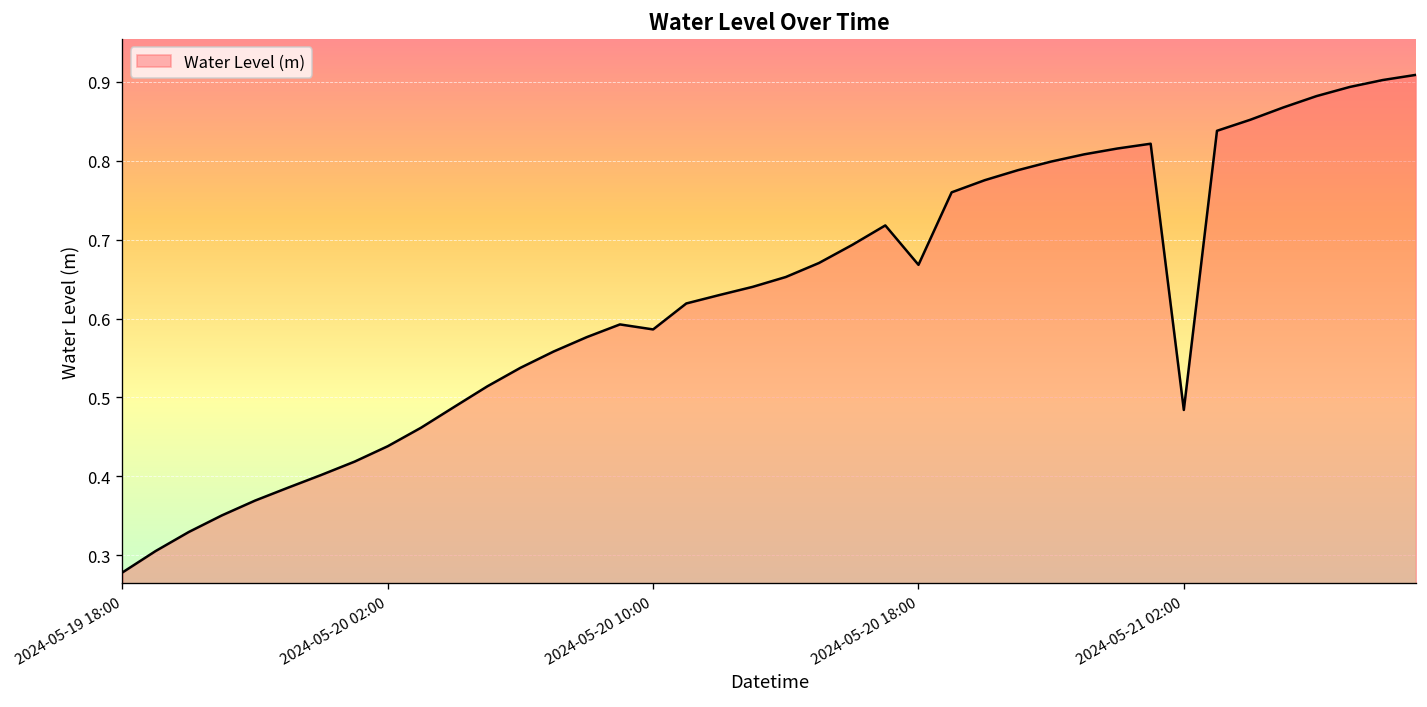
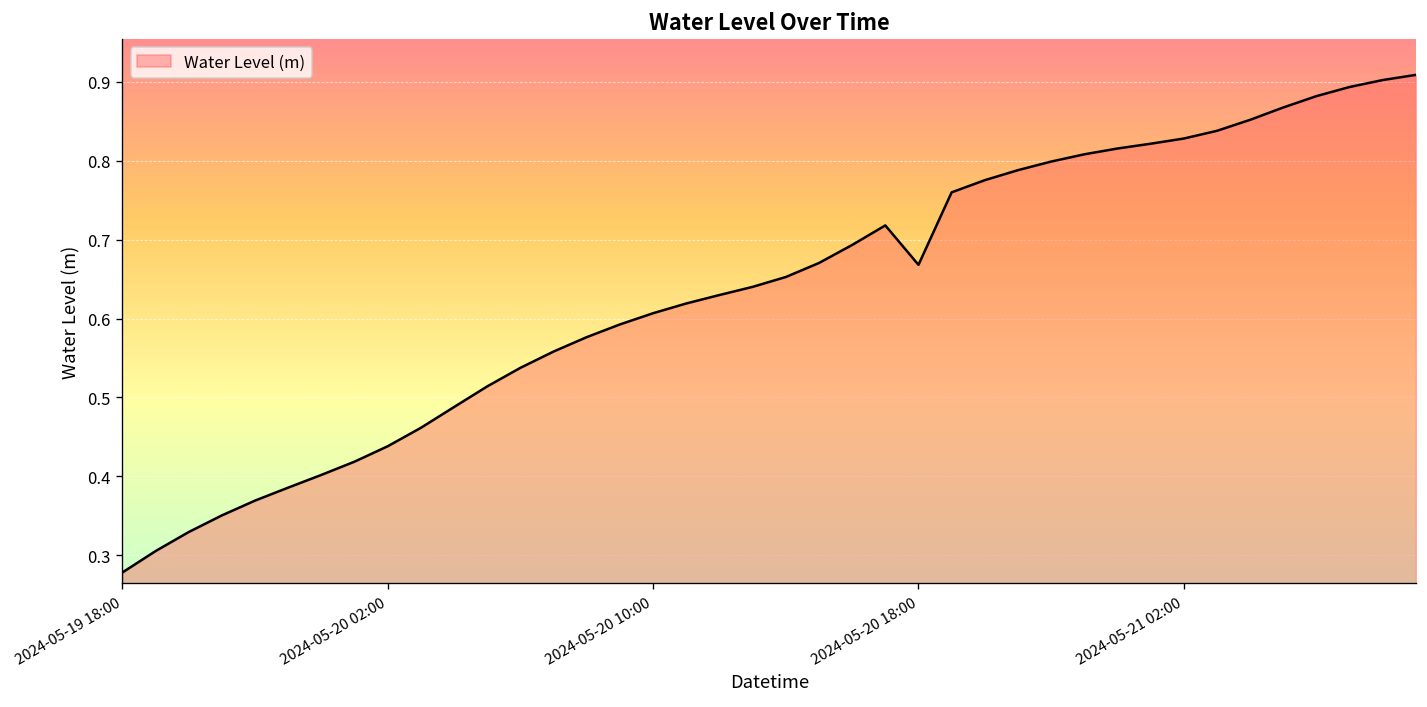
  {
    "2024-05-19 18:00": 0.28,
    "2024-05-20 02:00": 0.44,
-   "2024-05-20 10:00": 0.59,
+   "2024-05-20 10:00": 0.61,
    "2024-05-20 18:00": 0.67,
-   "2024-05-21 02:00": 0.48
+   "2024-05-21 02:00": 0.83
  }
